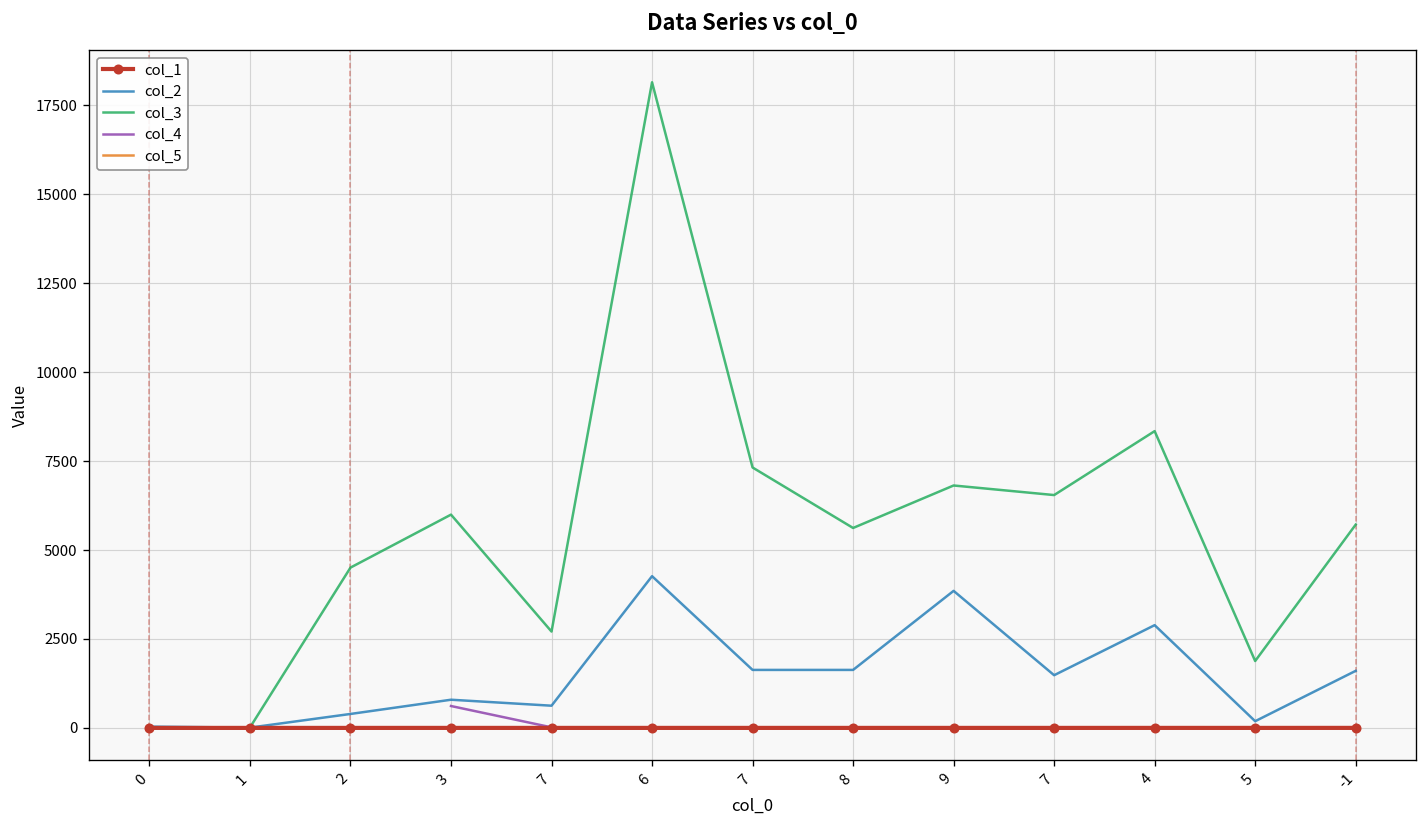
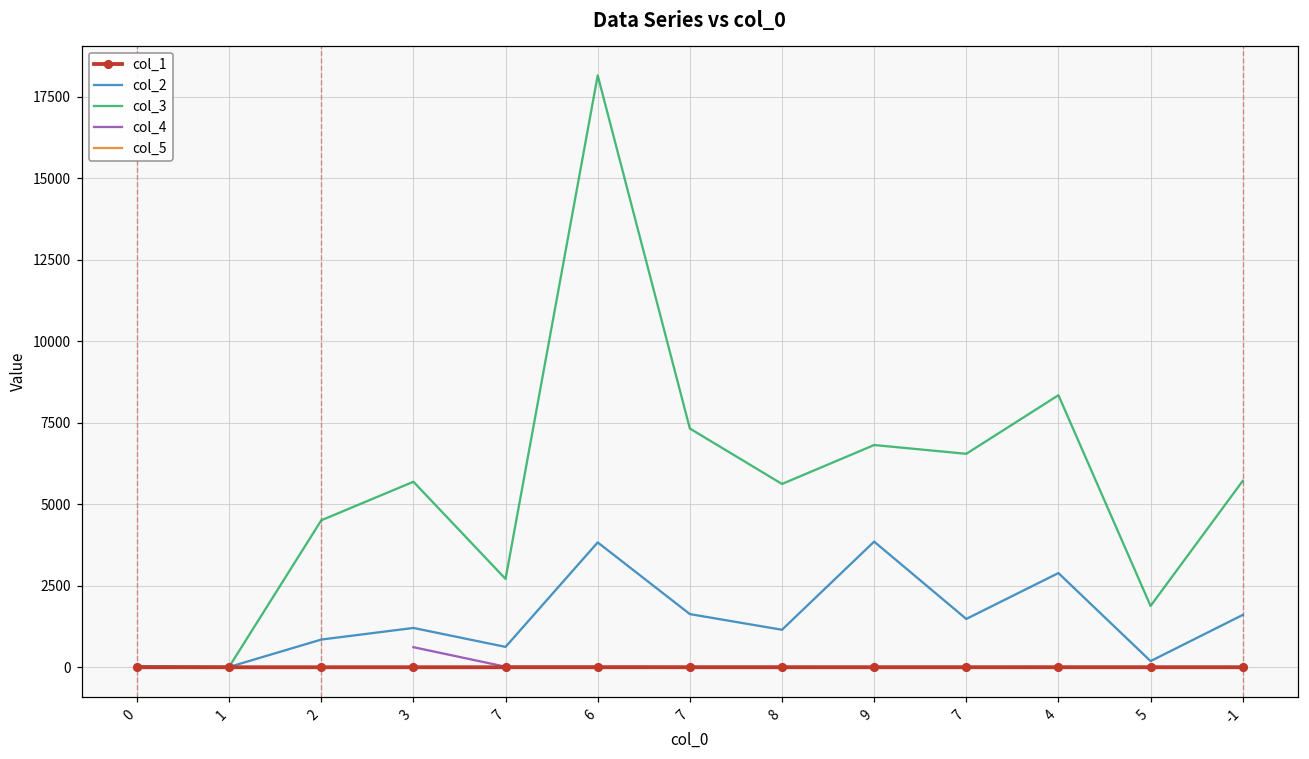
  {
    "col_1": {
      "2": 0
    },
    "col_2": {
-     "2": 400,
-     "3": 800,
-     "6": 4300,
-     "8": 1600,
+     "2": 800,
+     "3": 1200,
+     "6": 3800,
+     "8": 1100,
      "9": 3900,
      "4": 2900,
      "5": 200,
      "-1": 1600
    },
    "col_3": {
      "2": 4500,
-     "3": 6000,
+     "3": 5700,
      "6": 18100,
      "8": 5600,
      "9": 6800,
      "4": 8300,
      "5": 1900,
      "-1": 5700
    },
    "col_4": {
      "3": 600
    }
  }
